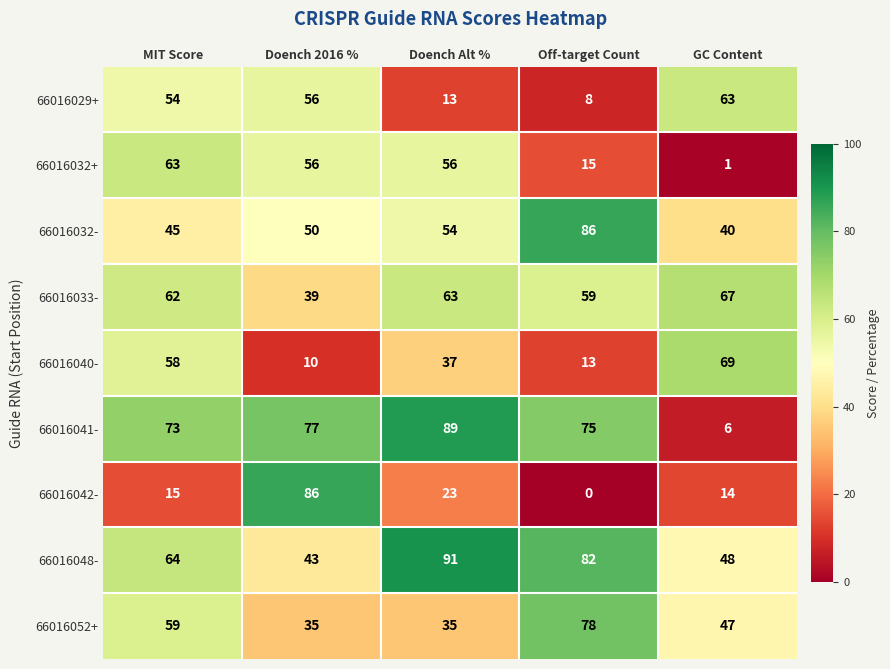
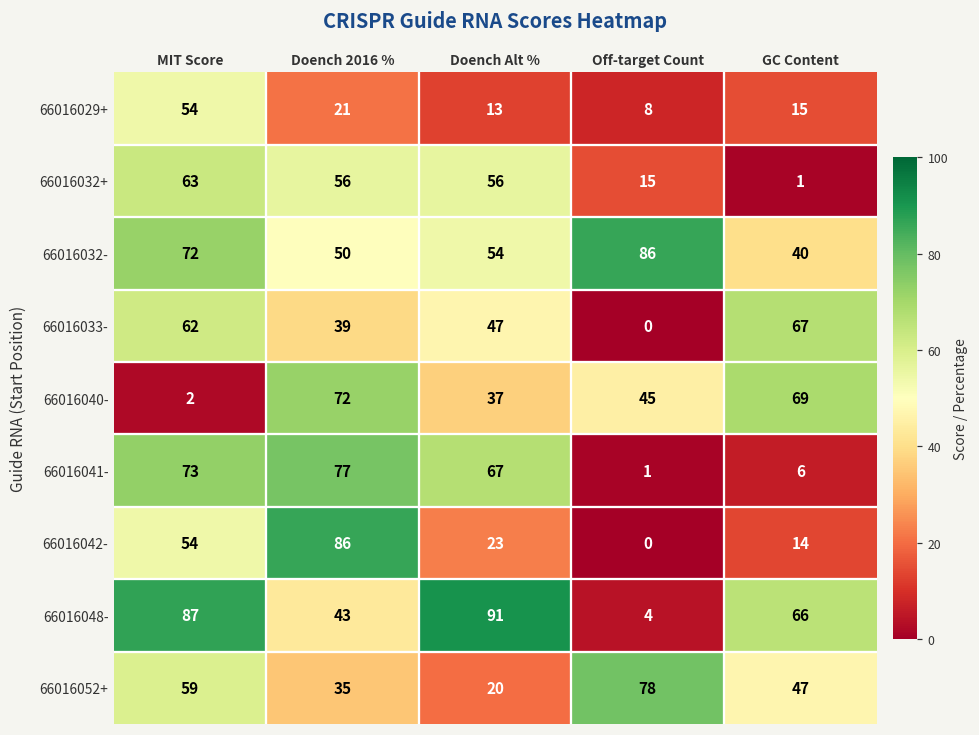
  {
    "66016029+": {
      "MIT Score": 54,
-     "Doench 2016 %": 56,
+     "Doench 2016 %": 21,
      "Doench Alt %": 13,
      "Off-target Count": 8,
-     "GC Content": 63
+     "GC Content": 15
    },
    "66016032+": {
      "MIT Score": 63,
      "Doench 2016 %": 56,
      "Doench Alt %": 56,
      "Off-target Count": 15,
      "GC Content": 1
    },
    "66016032-": {
-     "MIT Score": 45,
+     "MIT Score": 72,
      "Doench 2016 %": 50,
      "Doench Alt %": 54,
      "Off-target Count": 86,
      "GC Content": 40
    },
    "66016033-": {
      "MIT Score": 62,
      "Doench 2016 %": 39,
-     "Doench Alt %": 63,
-     "Off-target Count": 59,
+     "Doench Alt %": 47,
+     "Off-target Count": 0,
      "GC Content": 67
    },
    "66016040-": {
-     "MIT Score": 58,
-     "Doench 2016 %": 10,
+     "MIT Score": 2,
+     "Doench 2016 %": 72,
      "Doench Alt %": 37,
-     "Off-target Count": 13,
+     "Off-target Count": 45,
      "GC Content": 69
    },
    "66016041-": {
      "MIT Score": 73,
      "Doench 2016 %": 77,
-     "Doench Alt %": 89,
-     "Off-target Count": 75,
+     "Doench Alt %": 67,
+     "Off-target Count": 1,
      "GC Content": 6
    },
    "66016042-": {
-     "MIT Score": 15,
+     "MIT Score": 54,
      "Doench 2016 %": 86,
      "Doench Alt %": 23,
      "Off-target Count": 0,
      "GC Content": 14
    },
    "66016048-": {
-     "MIT Score": 64,
+     "MIT Score": 87,
      "Doench 2016 %": 43,
      "Doench Alt %": 91,
-     "Off-target Count": 82,
-     "GC Content": 48
+     "Off-target Count": 4,
+     "GC Content": 66
    },
    "66016052+": {
      "MIT Score": 59,
      "Doench 2016 %": 35,
-     "Doench Alt %": 35,
+     "Doench Alt %": 20,
      "Off-target Count": 78,
      "GC Content": 47
    }
  }
